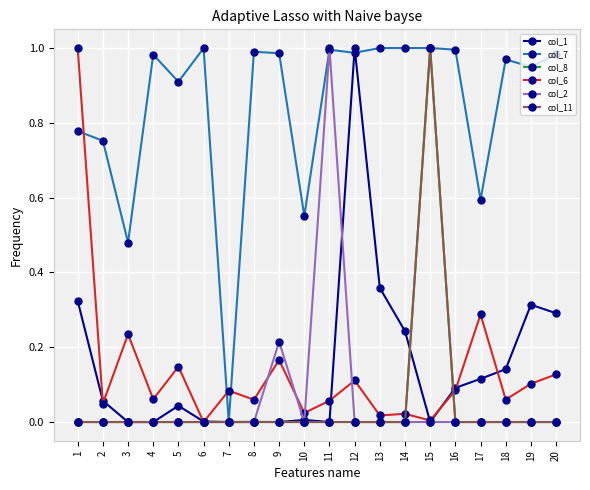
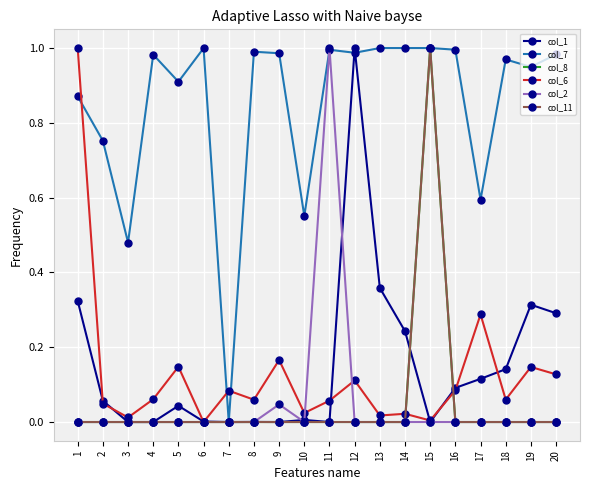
  {
    "col_1": {
      "1": 0.32,
      "2": 0.06,
      "5": 0.04,
      "12": 1.00,
      "13": 0.36,
      "14": 0.24,
      "17": 0.12,
      "18": 0.14,
      "19": 0.31,
      "20": 0.29
    },
    "col_7": {
-     "1": 0.78,
+     "1": 0.87,
      "2": 0.75,
      "3": 0.48,
      "4": 0.98,
      "5": 0.91,
      "6": 1.00,
      "8": 0.99,
      "9": 0.99,
      "10": 0.55,
      "12": 0.99,
      "13": 1.00,
      "14": 1.00,
      "16": 1.00,
      "17": 0.59,
      "18": 0.97
    },
    "col_6": {
      "1": 1.00,
      "2": 0.05,
-     "3": 0.23,
+     "3": 0.01,
      "4": 0.06,
      "5": 0.15,
      "7": 0.08,
      "8": 0.06,
      "9": 0.17,
      "10": 0.02,
      "11": 0.06,
      "12": 0.11,
      "13": 0.02,
      "14": 0.02,
      "17": 0.29,
      "18": 0.06,
-     "19": 0.10,
+     "19": 0.15,
      "20": 0.13
    },
    "col_2": {
-     "9": 0.21
+     "9": 0.05
    }
  }
